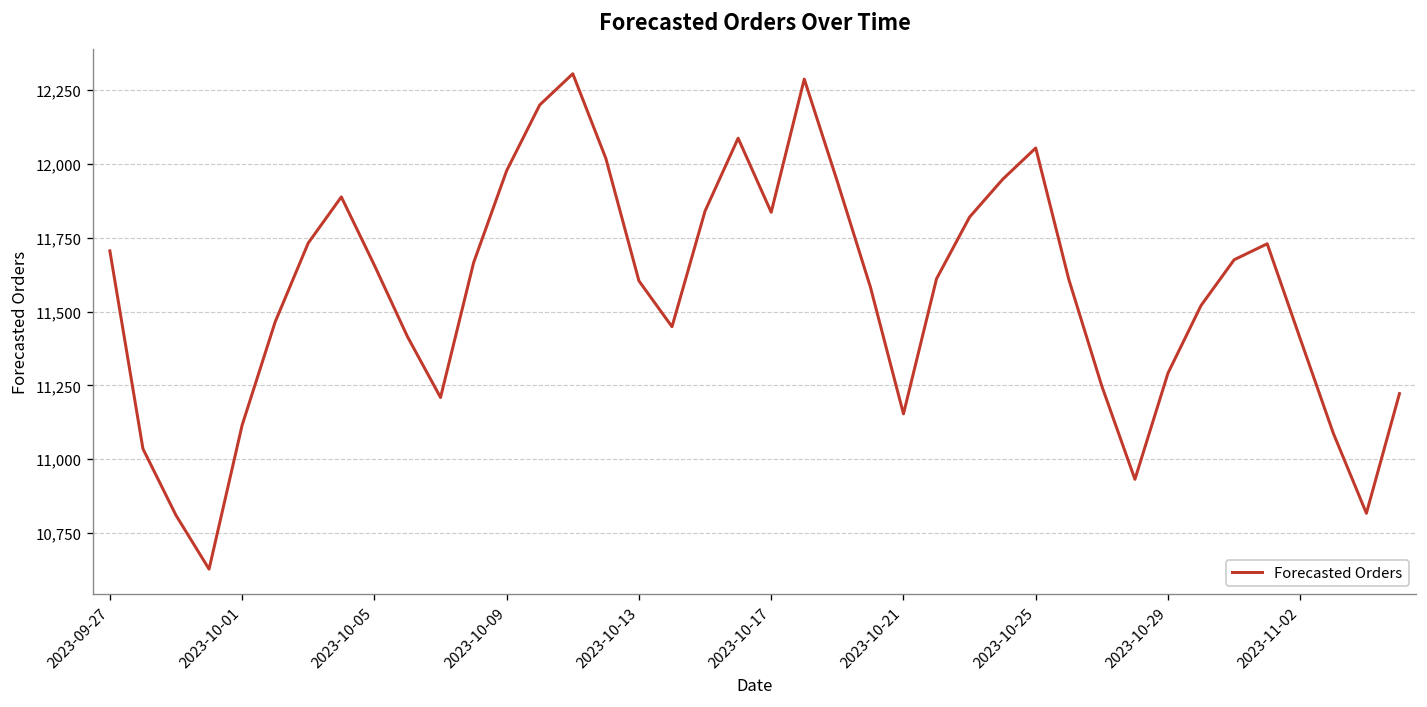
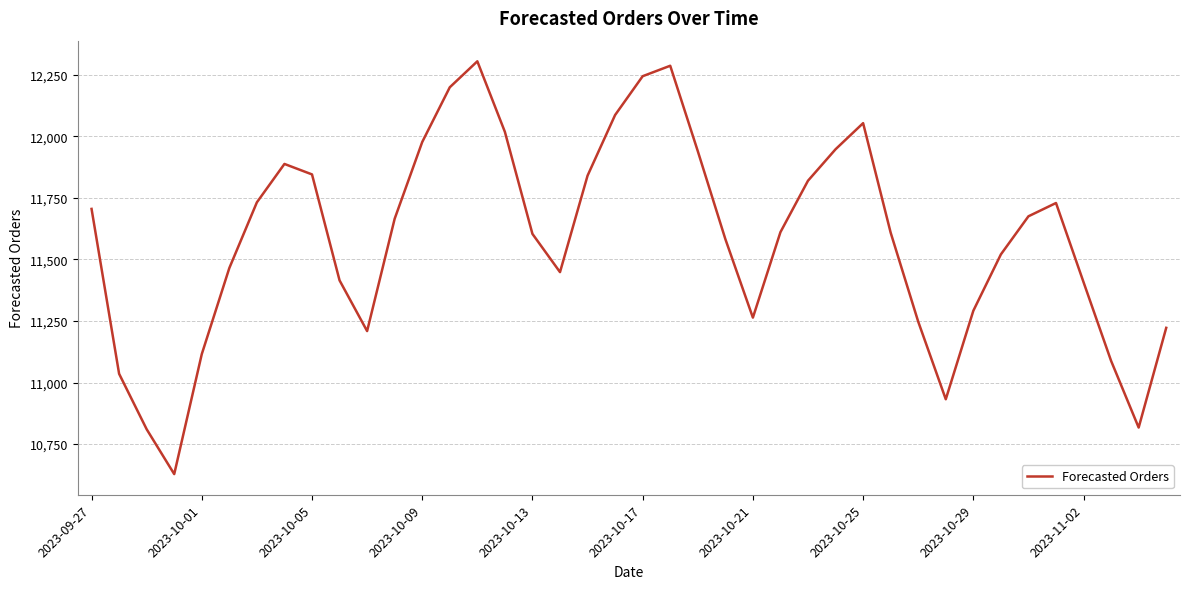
  {
    "2023-09-27": "11,710",
    "2023-10-01": "11,120",
-   "2023-10-05": "11,660",
+   "2023-10-05": "11,850",
    "2023-10-09": "11,980",
    "2023-10-13": "11,600",
-   "2023-10-17": "11,840",
-   "2023-10-21": "11,150",
+   "2023-10-17": "12,240",
+   "2023-10-21": "11,260",
    "2023-10-25": "12,050",
    "2023-10-29": "11,290",
    "2023-11-02": "11,410"
  }
